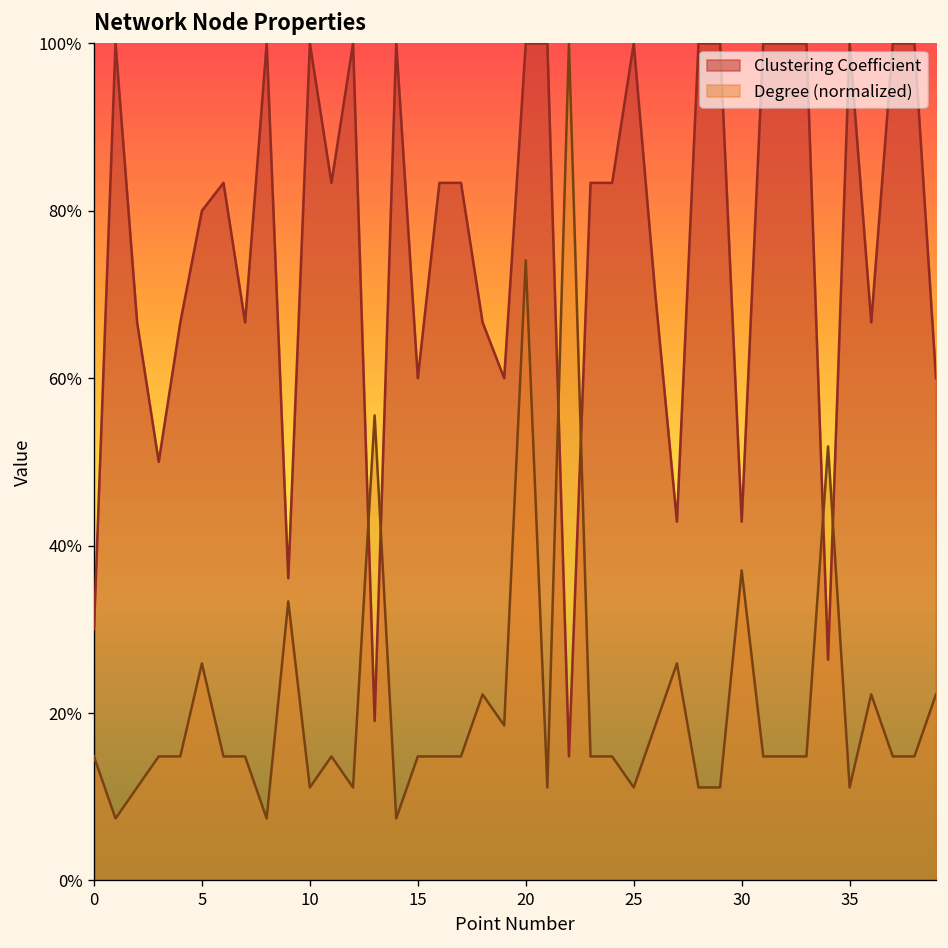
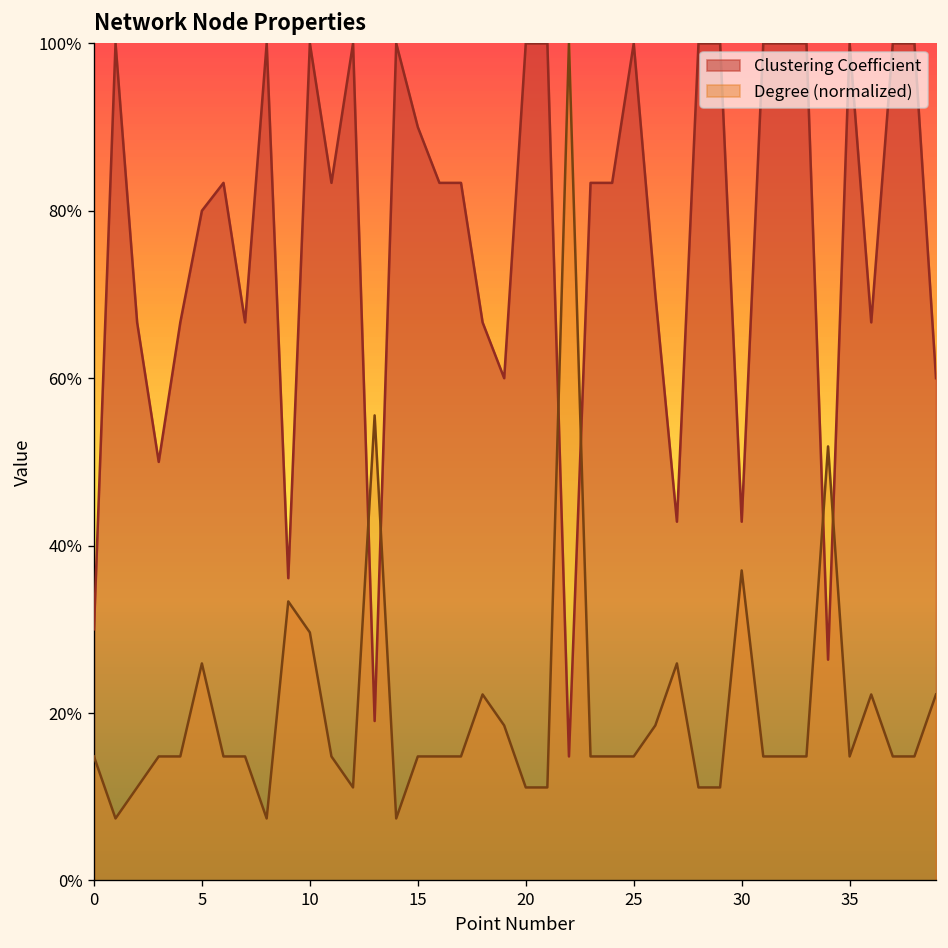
  {
    "Clustering Coefficient": {
      "0": "30%",
      "5": "80%",
      "10": "100%",
-     "15": "60%",
+     "15": "90%",
      "20": "100%",
      "25": "100%",
      "30": "43%",
      "35": "100%"
    },
    "Degree (normalized)": {
      "0": "15%",
      "5": "26%",
-     "10": "11%",
+     "10": "30%",
      "15": "15%",
-     "20": "74%",
-     "25": "11%",
+     "20": "11%",
+     "25": "15%",
      "30": "37%",
-     "35": "11%"
+     "35": "15%"
    }
  }
